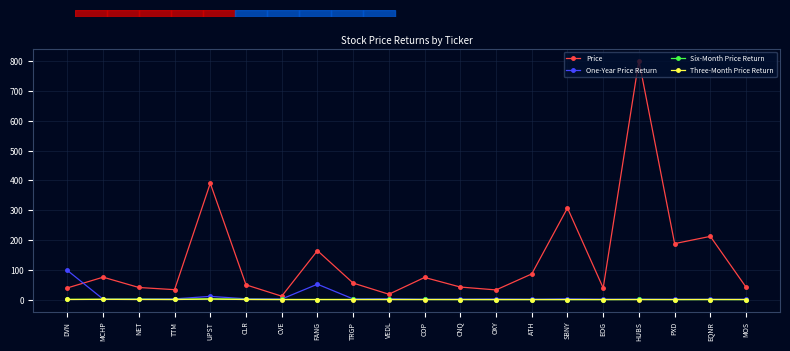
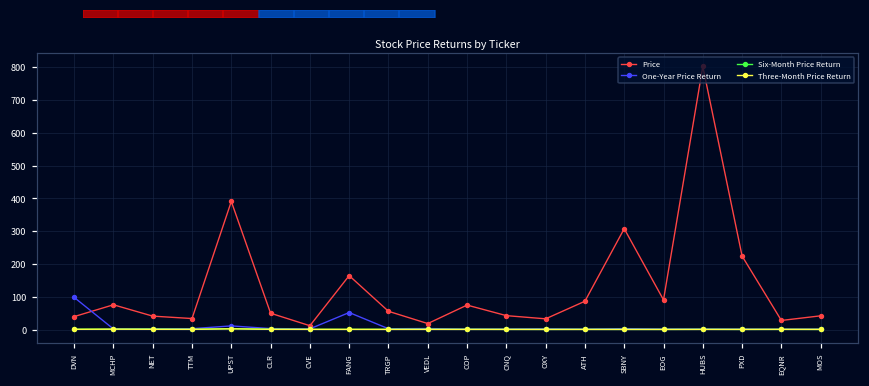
  {
    "Price": {
      "DVN": 40,
      "MCHP": 80,
      "NET": 40,
      "TTM": 30,
      "UPST": 390,
      "CLR": 50,
      "CVE": 10,
      "FANG": 160,
      "TRGP": 60,
      "VEDL": 20,
      "COP": 70,
      "CNQ": 40,
      "OXY": 30,
      "ATH": 90,
      "SBNY": 310,
-     "EOG": 40,
-     "PXD": 190,
-     "EQNR": 210,
+     "EOG": 90,
+     "PXD": 220,
+     "EQNR": 30,
      "MOS": 40
    },
    "One-Year Price Return": {
      "DVN": 100,
      "FANG": 50
    }
  }
